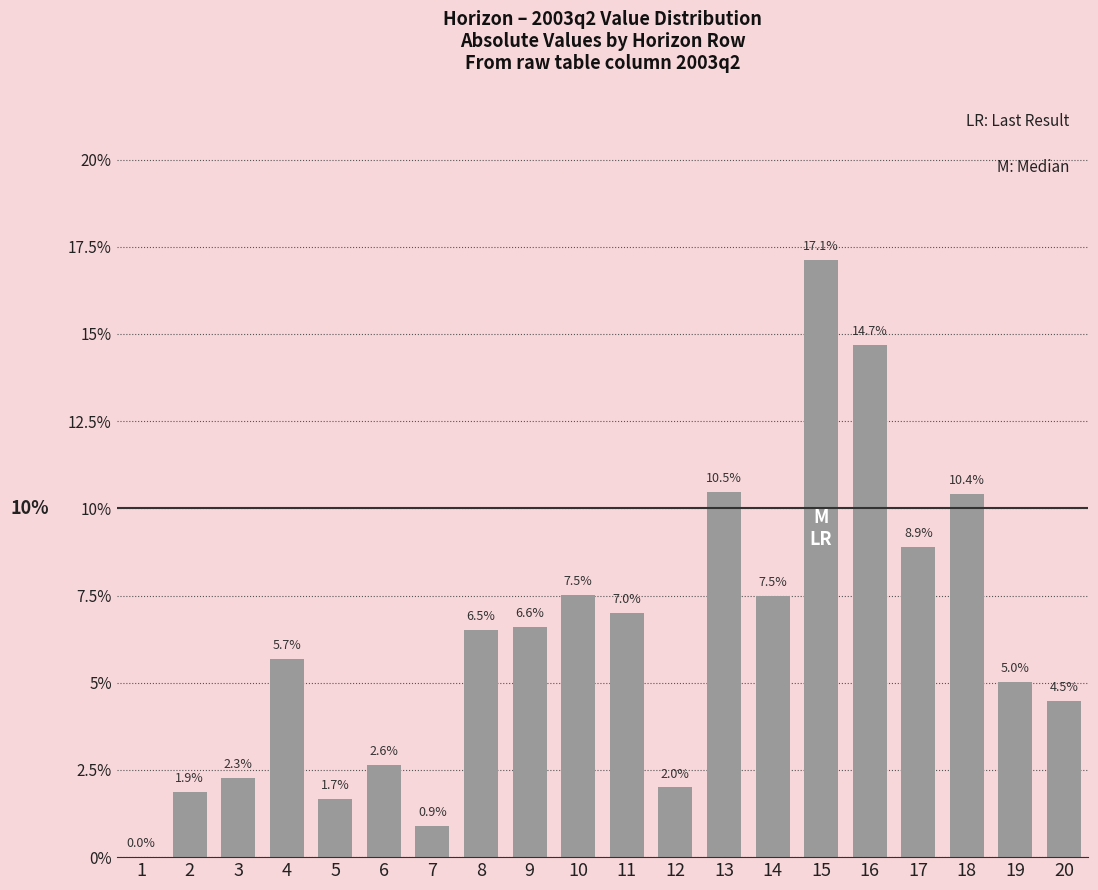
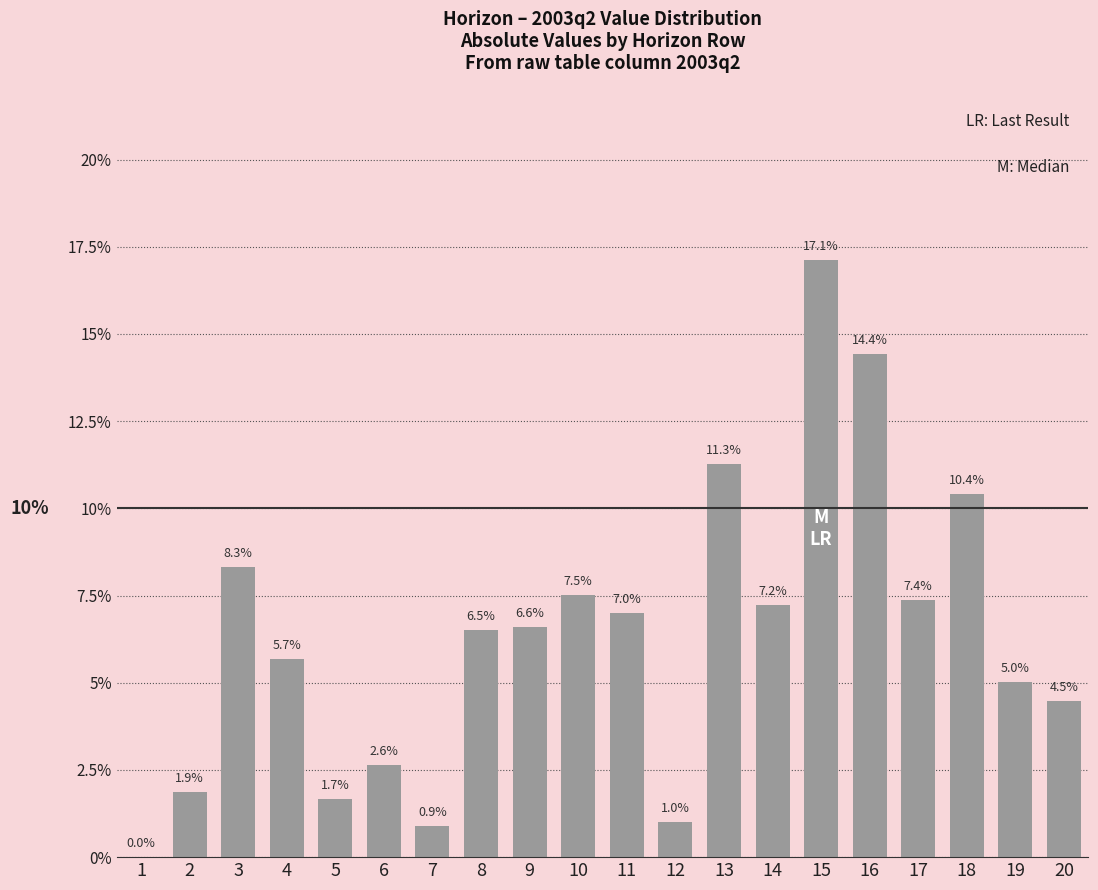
  {
    "1": "0.0%",
    "2": "1.9%",
-   "3": "2.3%",
+   "3": "8.3%",
    "4": "5.7%",
    "5": "1.7%",
    "6": "2.6%",
    "7": "0.9%",
    "8": "6.5%",
    "9": "6.6%",
    "10": "7.5%",
    "11": "7.0%",
-   "12": "2.0%",
-   "13": "10.5%",
-   "14": "7.5%",
+   "12": "1.0%",
+   "13": "11.3%",
+   "14": "7.2%",
    "15": "17.1%",
-   "16": "14.7%",
-   "17": "8.9%",
+   "16": "14.4%",
+   "17": "7.4%",
    "18": "10.4%",
    "19": "5.0%",
    "20": "4.5%"
  }
